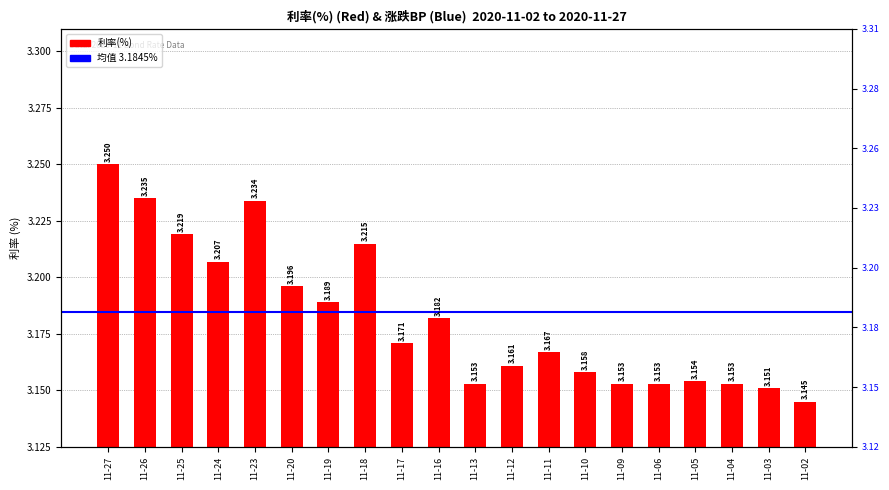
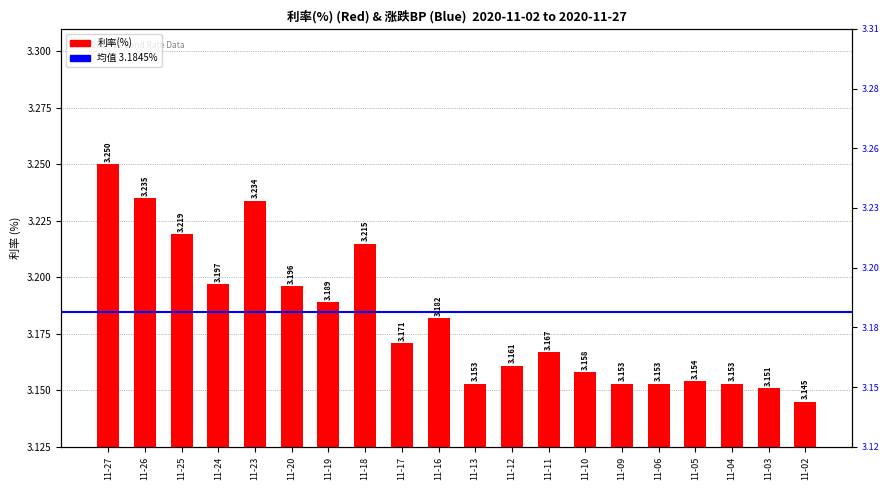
  {
    "11-27": 3.250,
    "11-26": 3.235,
    "11-25": 3.219,
-   "11-24": 3.207,
+   "11-24": 3.197,
    "11-23": 3.234,
    "11-20": 3.196,
    "11-19": 3.189,
    "11-18": 3.215,
    "11-17": 3.171,
    "11-16": 3.182,
    "11-13": 3.153,
    "11-12": 3.161,
    "11-11": 3.167,
    "11-10": 3.158,
    "11-09": 3.153,
    "11-06": 3.153,
    "11-05": 3.154,
    "11-04": 3.153,
    "11-03": 3.151,
    "11-02": 3.145
  }
